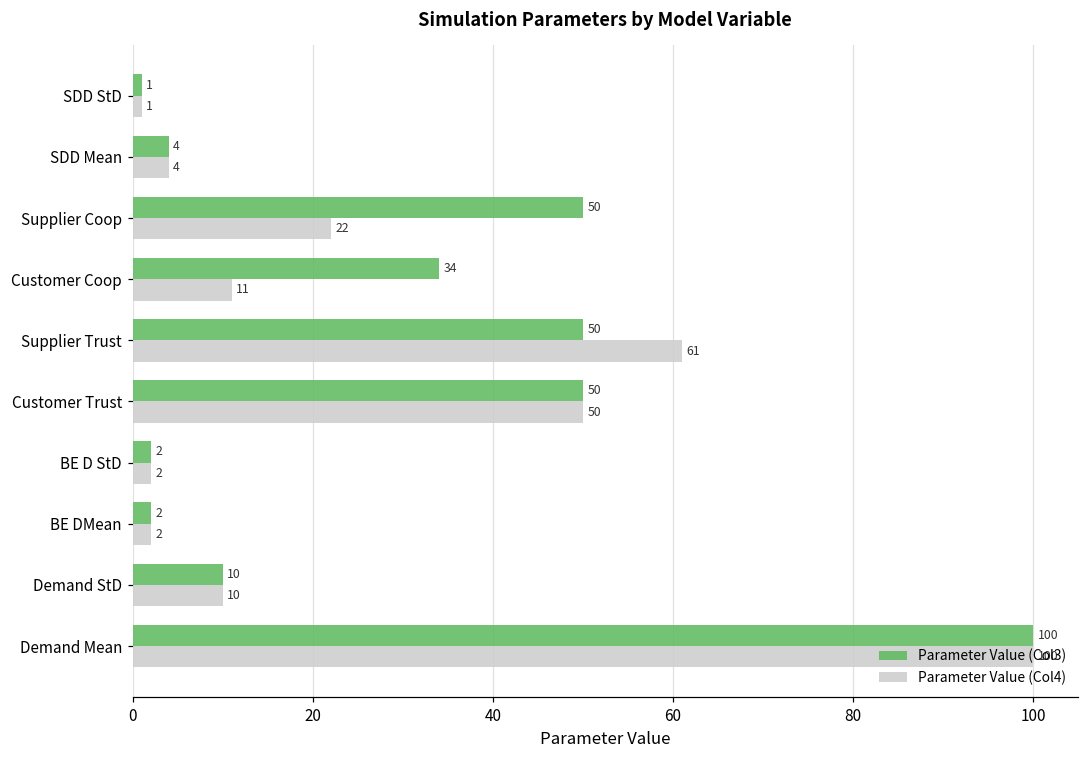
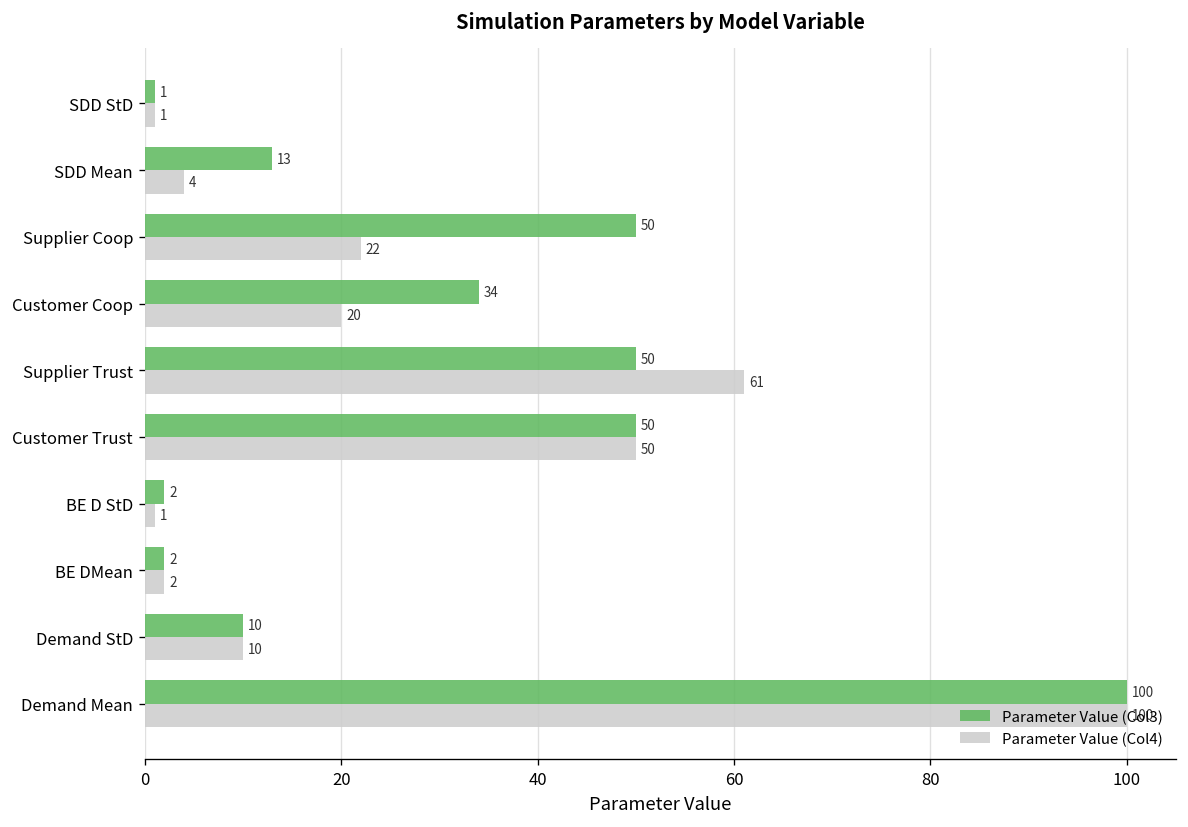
  {
    "Parameter Value (Col3)": {
      "SDD StD": 1,
-     "SDD Mean": 4,
+     "SDD Mean": 13,
      "Supplier Coop": 50,
      "Customer Coop": 34,
      "Supplier Trust": 50,
      "Customer Trust": 50,
      "BE D StD": 2,
      "BE DMean": 2,
      "Demand StD": 10,
      "Demand Mean": 100
    },
    "Parameter Value (Col4)": {
      "SDD StD": 1,
      "SDD Mean": 4,
      "Supplier Coop": 22,
-     "Customer Coop": 11,
+     "Customer Coop": 20,
      "Supplier Trust": 61,
      "Customer Trust": 50,
-     "BE D StD": 2,
+     "BE D StD": 1,
      "BE DMean": 2,
      "Demand StD": 10,
      "Demand Mean": 100
    }
  }
